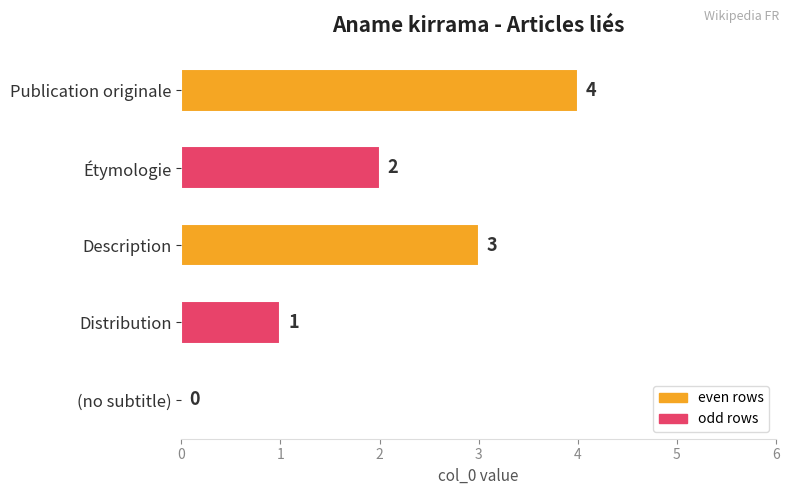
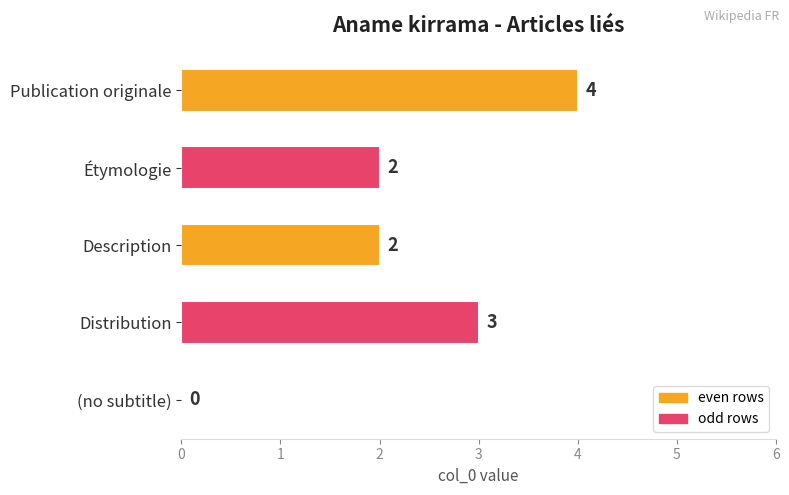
  {
    "Publication originale": 4,
    "Étymologie": 2,
-   "Description": 3,
-   "Distribution": 1,
+   "Description": 2,
+   "Distribution": 3,
    "(no subtitle)": 0
  }
